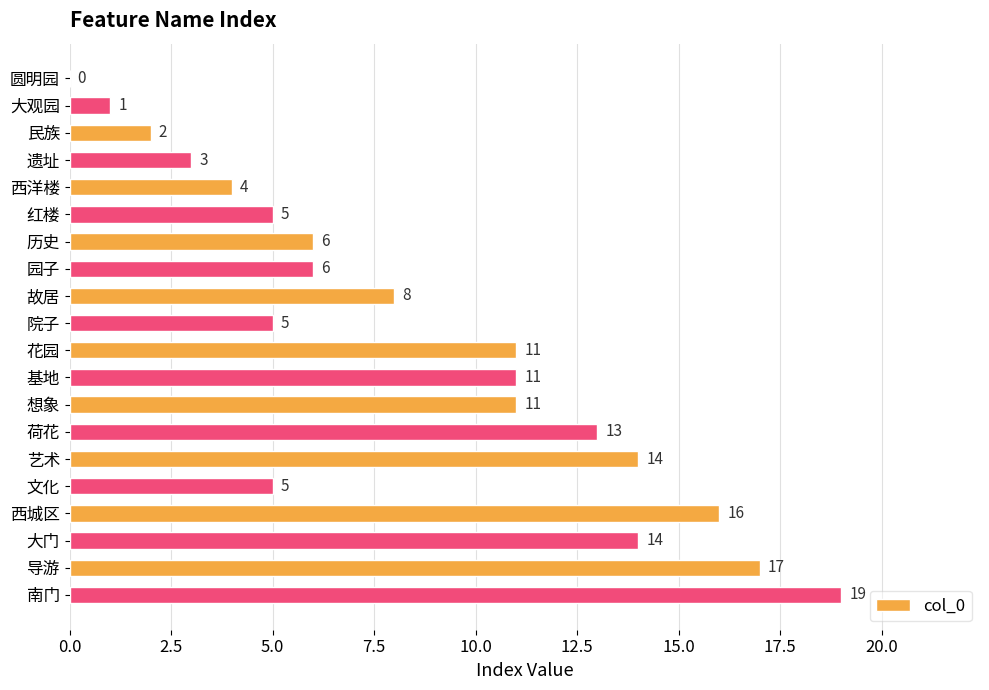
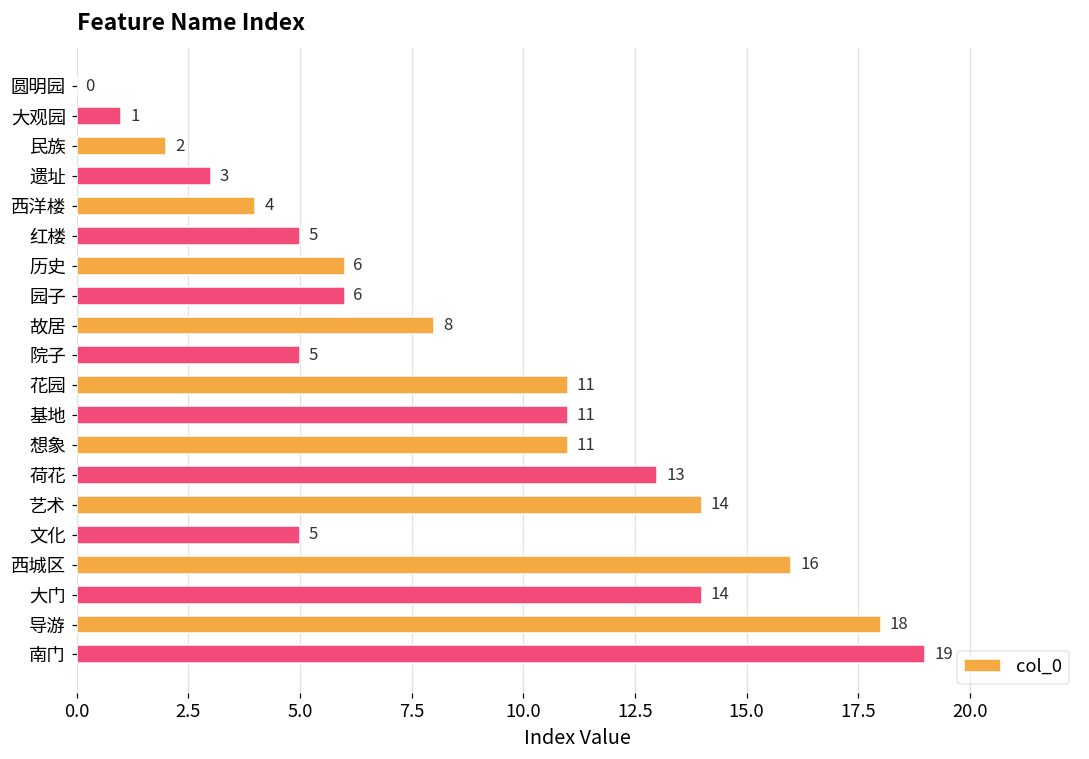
  {
    "圆明园": 0,
    "大观园": 1,
    "民族": 2,
    "遗址": 3,
    "西洋楼": 4,
    "红楼": 5,
    "历史": 6,
    "园子": 6,
    "故居": 8,
    "院子": 5,
    "花园": 11,
    "基地": 11,
    "想象": 11,
    "荷花": 13,
    "艺术": 14,
    "文化": 5,
    "西城区": 16,
    "大门": 14,
-   "导游": 17,
+   "导游": 18,
    "南门": 19
  }
